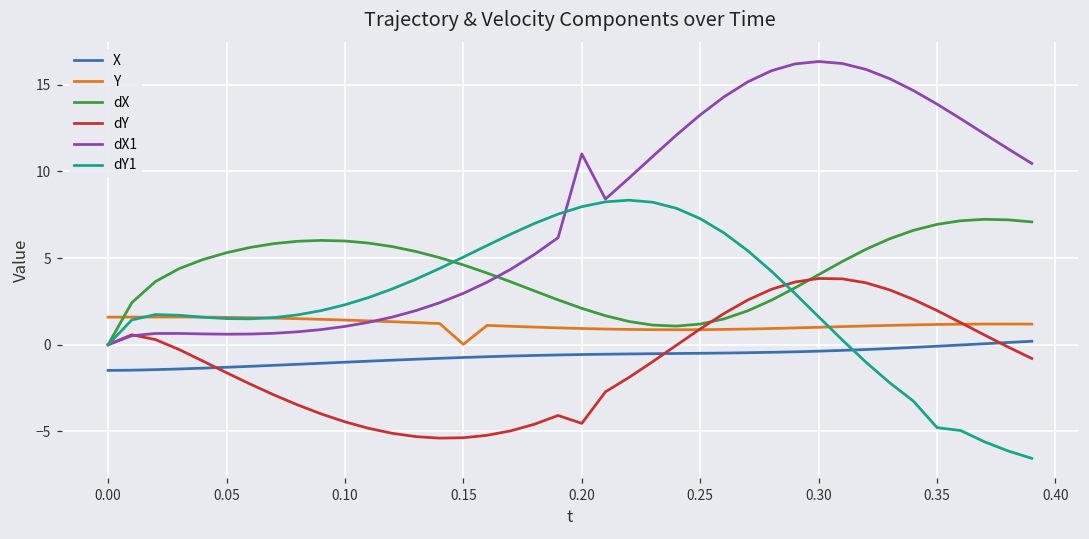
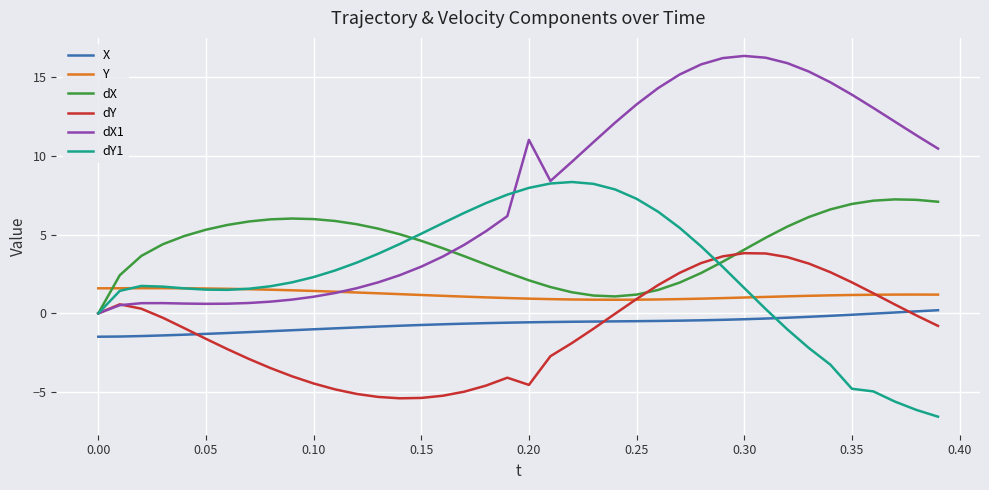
  {
    "X": {
      "0.00": -1.5,
      "0.05": -1.3,
      "0.10": -1.0,
      "0.15": -0.7,
      "0.20": -0.6,
      "0.25": -0.5,
      "0.30": -0.4,
      "0.35": -0.1
    },
    "Y": {
      "0.00": 1.6,
      "0.10": 1.4,
-     "0.15": 0.0,
+     "0.15": 1.2,
      "0.20": 0.9,
      "0.30": 1.0,
      "0.35": 1.2
    },
    "dX": {
      "0.05": 5.3,
      "0.10": 6.0,
      "0.15": 4.6,
      "0.20": 2.1,
      "0.25": 1.2,
      "0.30": 4.0,
      "0.35": 6.9
    },
    "dY": {
      "0.05": -1.6,
      "0.10": -4.5,
      "0.15": -5.4,
      "0.20": -4.5,
      "0.30": 3.8,
      "0.35": 2.0
    },
    "dX1": {
      "0.05": 0.6,
      "0.10": 1.1,
      "0.15": 3.0,
      "0.20": 11.0,
      "0.25": 13.3,
      "0.30": 16.3,
      "0.35": 13.9
    },
    "dY1": {
      "0.10": 2.3,
      "0.15": 5.1,
      "0.20": 8.0,
      "0.25": 7.3,
      "0.30": 1.6,
      "0.35": -4.8
    }
  }
